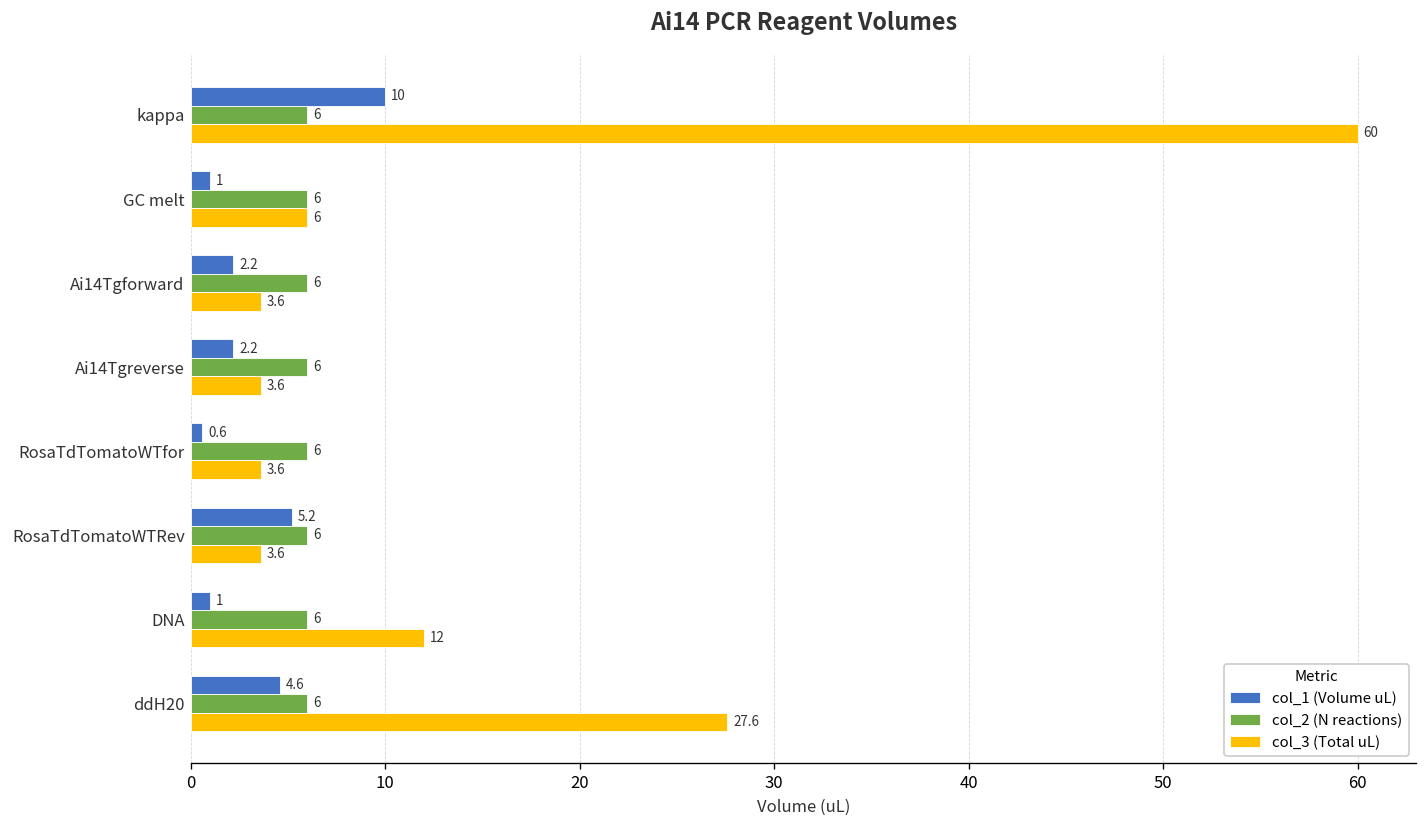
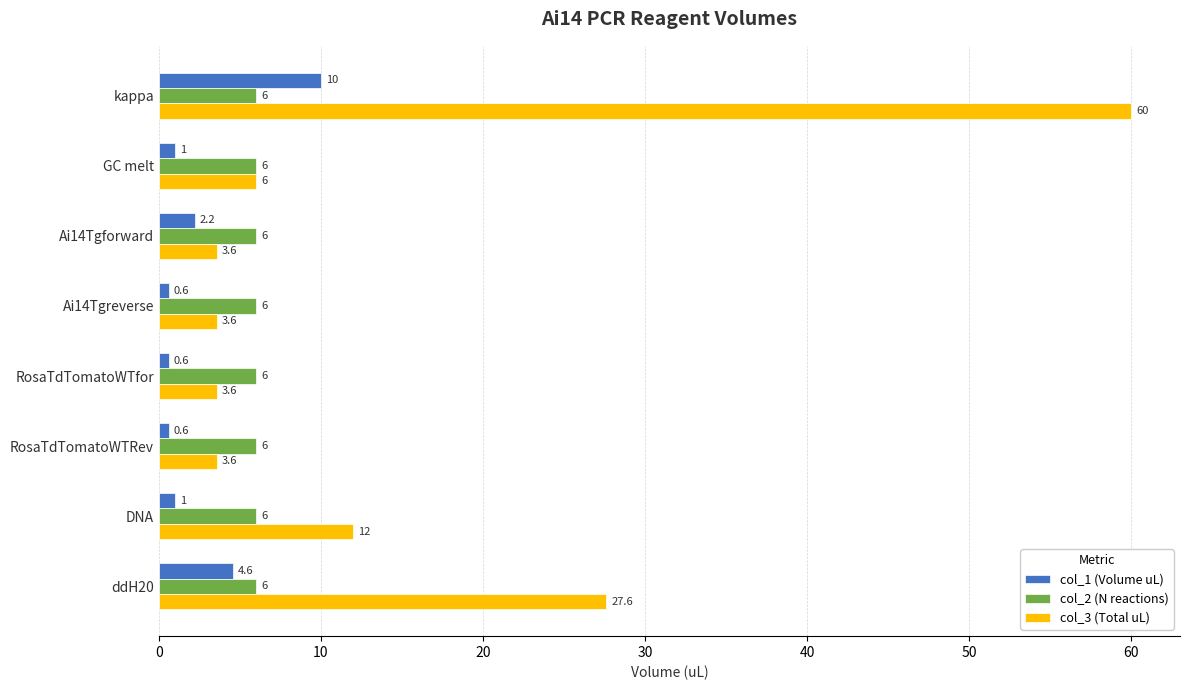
  {
    "col_1 (Volume uL)": {
      "kappa": 10,
      "GC melt": 1,
      "Ai14Tgforward": 2.2,
-     "Ai14Tgreverse": 2.2,
+     "Ai14Tgreverse": 0.6,
      "RosaTdTomatoWTfor": 0.6,
-     "RosaTdTomatoWTRev": 5.2,
+     "RosaTdTomatoWTRev": 0.6,
      "DNA": 1,
      "ddH20": 4.6
    },
    "col_2 (N reactions)": {
      "kappa": 6,
      "GC melt": 6,
      "Ai14Tgforward": 6,
      "Ai14Tgreverse": 6,
      "RosaTdTomatoWTfor": 6,
      "RosaTdTomatoWTRev": 6,
      "DNA": 6,
      "ddH20": 6
    },
    "col_3 (Total uL)": {
      "kappa": 60,
      "GC melt": 6,
      "Ai14Tgforward": 3.6,
      "Ai14Tgreverse": 3.6,
      "RosaTdTomatoWTfor": 3.6,
      "RosaTdTomatoWTRev": 3.6,
      "DNA": 12,
      "ddH20": 27.6
    }
  }
